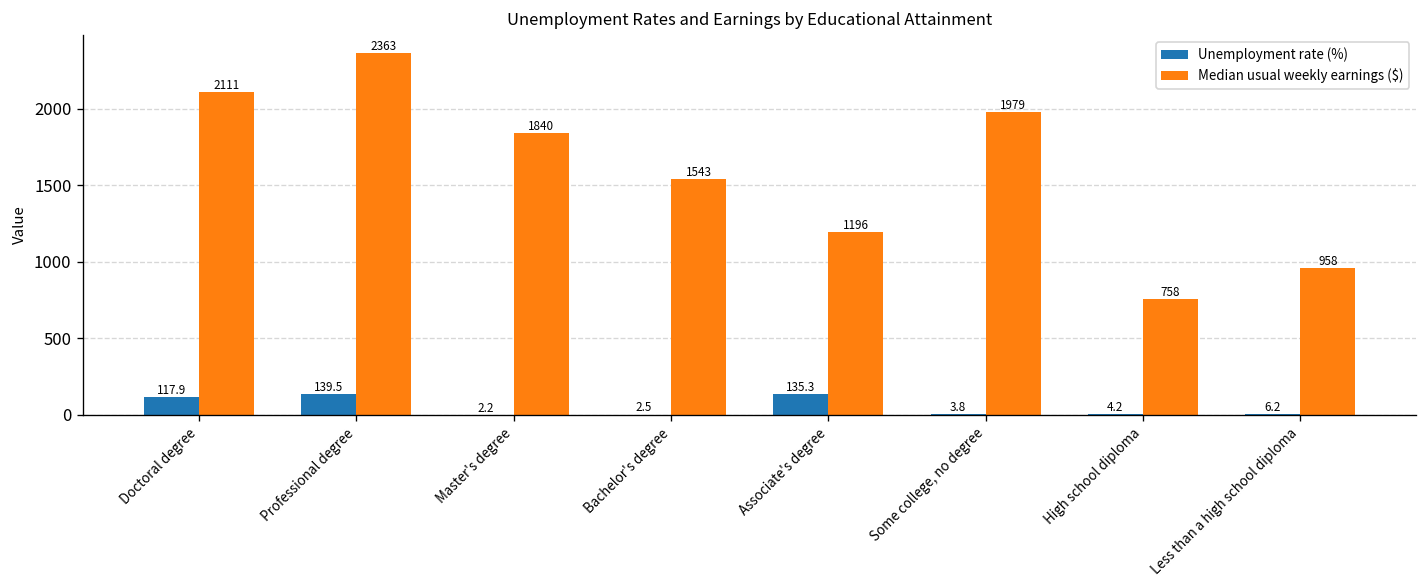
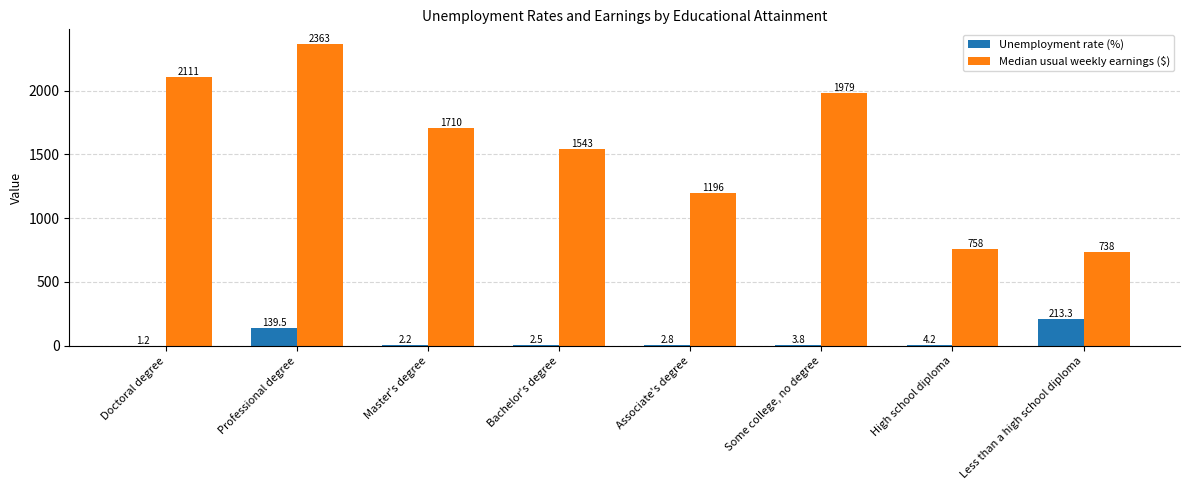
  {
    "Unemployment rate (%)": {
-     "Doctoral degree": 117.9,
+     "Doctoral degree": 1.2,
      "Professional degree": 139.5,
      "Master's degree": 2.2,
      "Bachelor's degree": 2.5,
-     "Associate's degree": 135.3,
+     "Associate's degree": 2.8,
      "Some college, no degree": 3.8,
      "High school diploma": 4.2,
-     "Less than a high school diploma": 6.2
+     "Less than a high school diploma": 213.3
    },
    "Median usual weekly earnings ($)": {
      "Doctoral degree": 2111,
      "Professional degree": 2363,
-     "Master's degree": 1840,
+     "Master's degree": 1710,
      "Bachelor's degree": 1543,
      "Associate's degree": 1196,
      "Some college, no degree": 1979,
      "High school diploma": 758,
-     "Less than a high school diploma": 958
+     "Less than a high school diploma": 738
    }
  }
